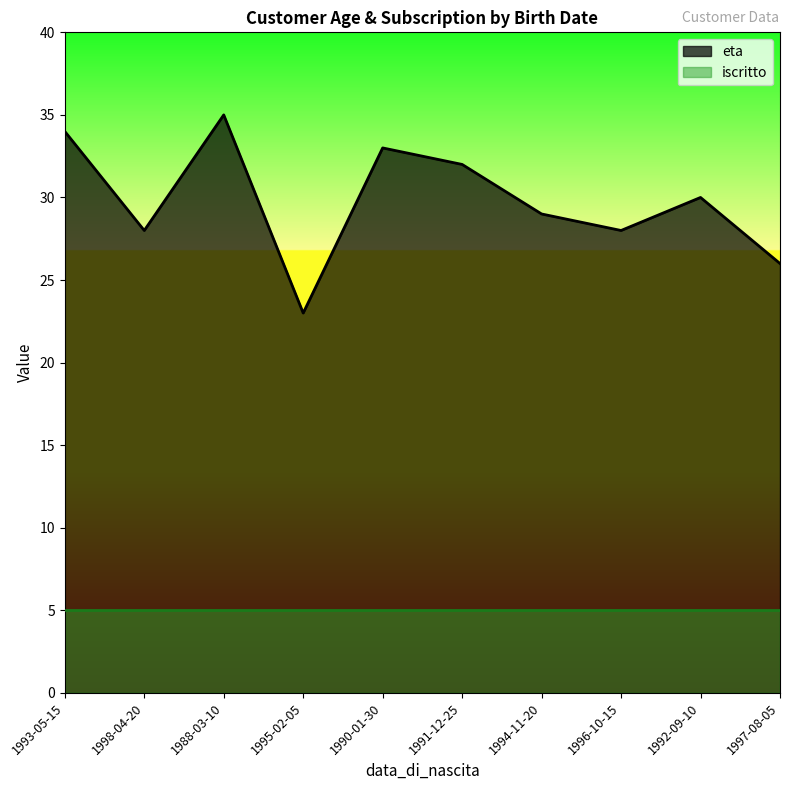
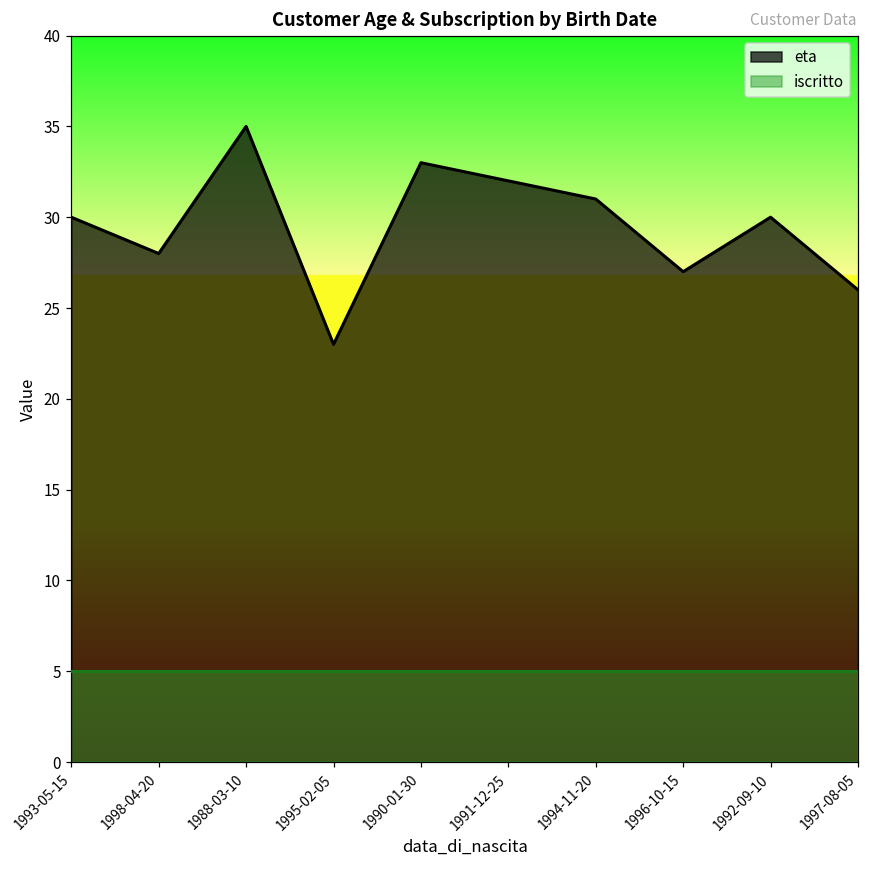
  {
    "eta": {
-     "1993-05-15": 34,
+     "1993-05-15": 30,
      "1998-04-20": 28,
      "1988-03-10": 35,
      "1995-02-05": 23,
      "1990-01-30": 33,
      "1991-12-25": 32,
-     "1994-11-20": 29,
-     "1996-10-15": 28,
+     "1994-11-20": 31,
+     "1996-10-15": 27,
      "1992-09-10": 30,
      "1997-08-05": 26
    },
    "iscritto": {
      "1993-05-15": 5,
      "1998-04-20": 5,
      "1988-03-10": 5,
      "1995-02-05": 5,
      "1990-01-30": 5,
      "1991-12-25": 5,
      "1994-11-20": 5,
      "1996-10-15": 5,
      "1992-09-10": 5,
      "1997-08-05": 5
    }
  }
